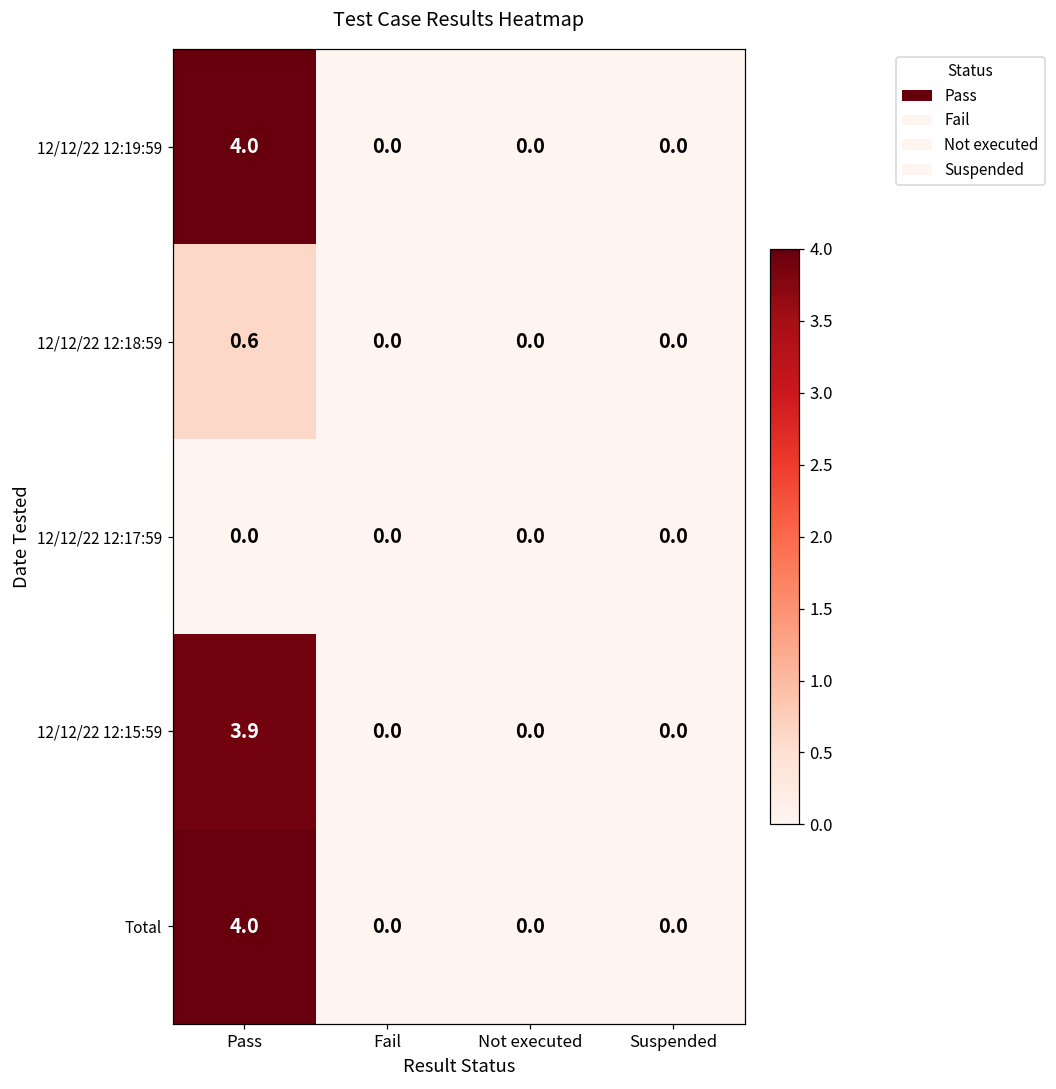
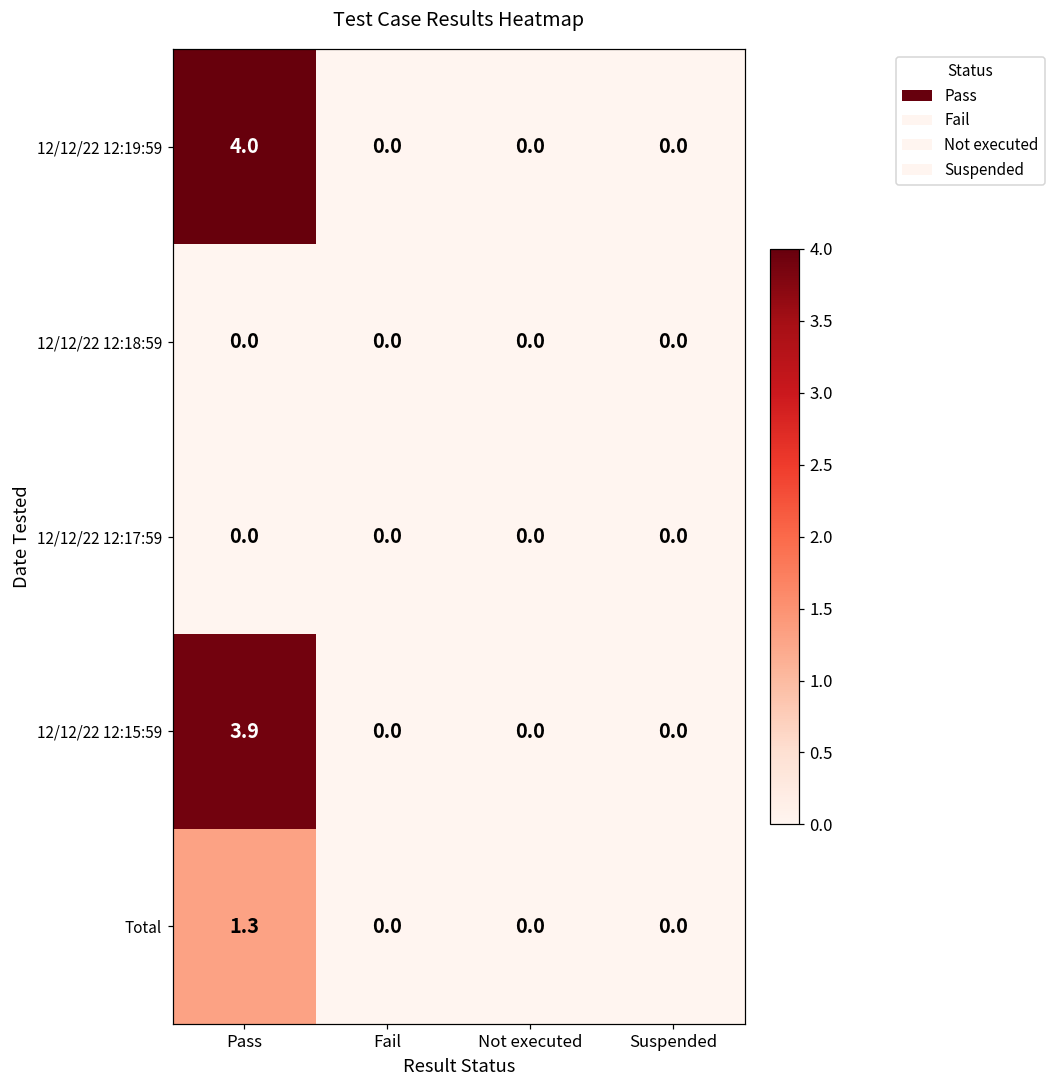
  {
    "12/12/22 12:19:59": {
      "Pass": 4.0,
      "Fail": 0.0,
      "Not executed": 0.0,
      "Suspended": 0.0
    },
    "12/12/22 12:18:59": {
-     "Pass": 0.6,
+     "Pass": 0.0,
      "Fail": 0.0,
      "Not executed": 0.0,
      "Suspended": 0.0
    },
    "12/12/22 12:17:59": {
      "Pass": 0.0,
      "Fail": 0.0,
      "Not executed": 0.0,
      "Suspended": 0.0
    },
    "12/12/22 12:15:59": {
      "Pass": 3.9,
      "Fail": 0.0,
      "Not executed": 0.0,
      "Suspended": 0.0
    },
    "Total": {
-     "Pass": 4.0,
+     "Pass": 1.3,
      "Fail": 0.0,
      "Not executed": 0.0,
      "Suspended": 0.0
    }
  }
